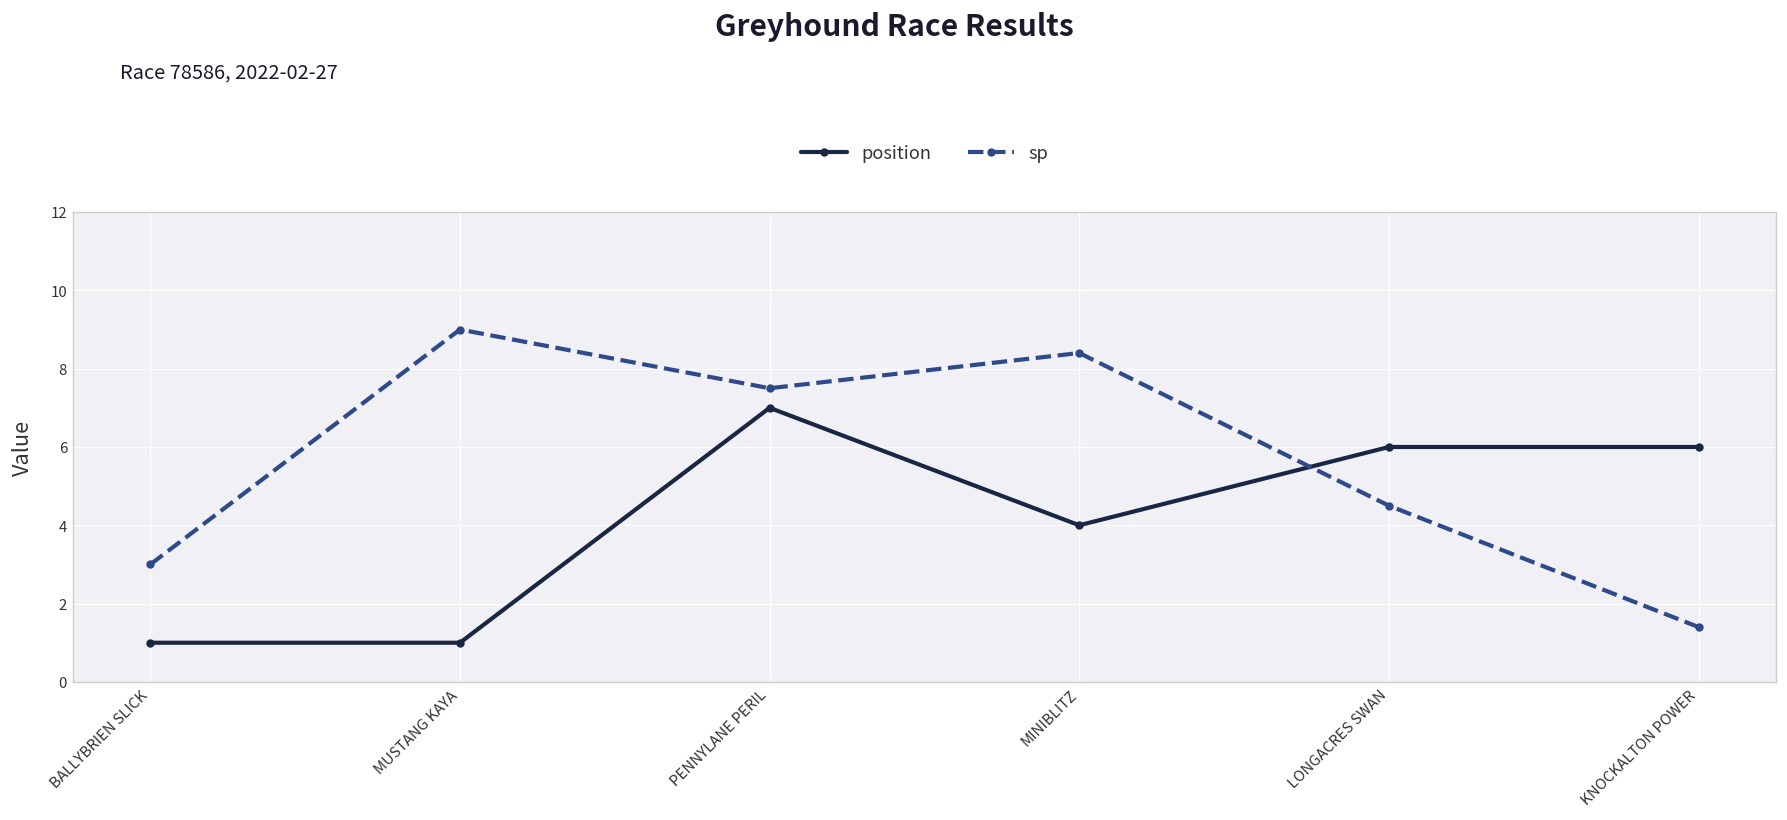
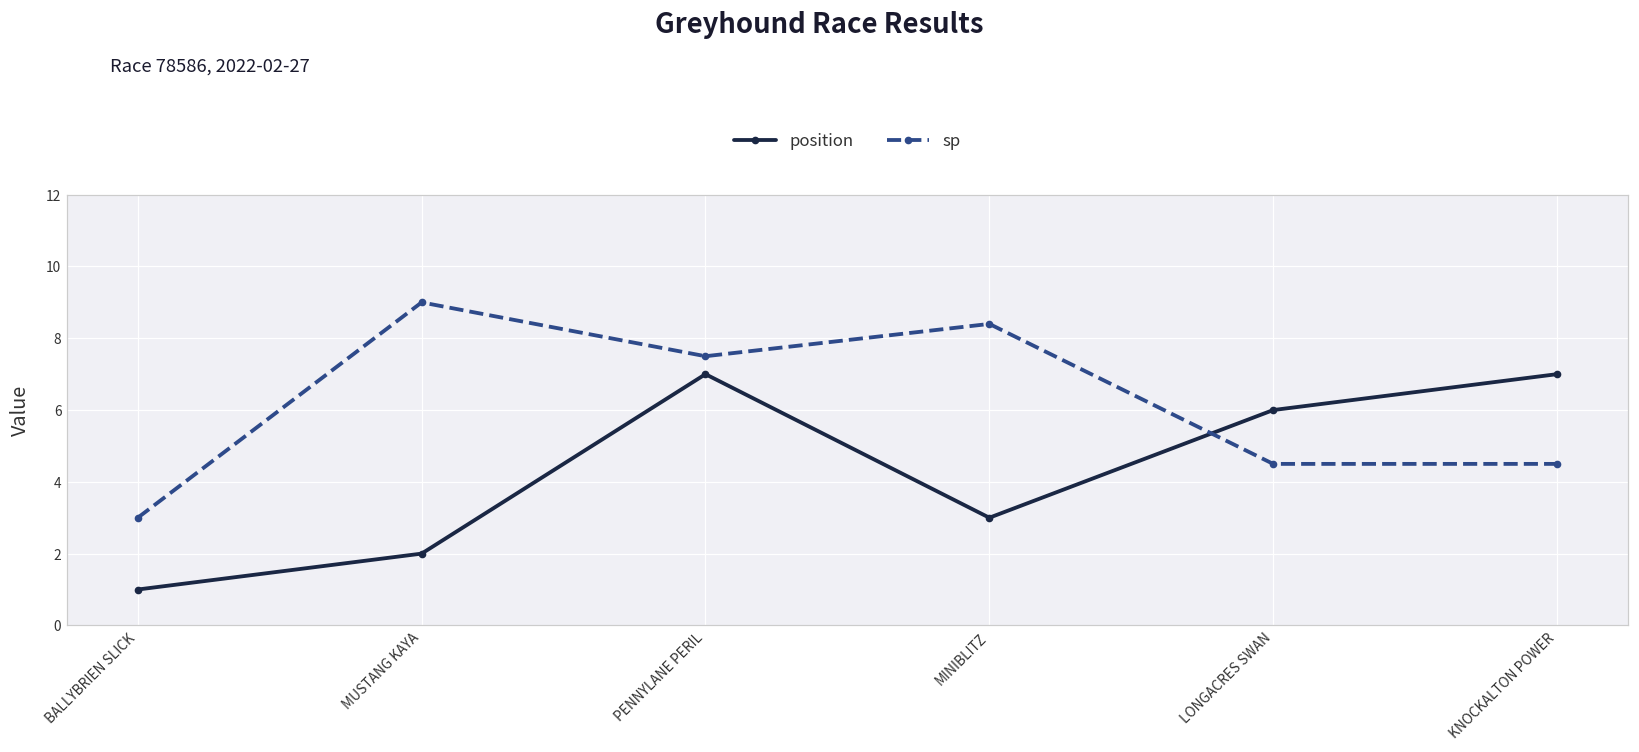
  {
    "position": {
      "BALLYBRIEN SLICK": 1,
-     "MUSTANG KAYA": 1,
+     "MUSTANG KAYA": 2,
      "PENNYLANE PERIL": 7,
-     "MINIBLITZ": 4,
+     "MINIBLITZ": 3,
      "LONGACRES SWAN": 6,
-     "KNOCKALTON POWER": 6
+     "KNOCKALTON POWER": 7
    },
    "sp": {
      "BALLYBRIEN SLICK": 3.0,
      "MUSTANG KAYA": 9.0,
      "PENNYLANE PERIL": 7.5,
      "MINIBLITZ": 8.4,
      "LONGACRES SWAN": 4.5,
-     "KNOCKALTON POWER": 1.4
+     "KNOCKALTON POWER": 4.5
    }
  }
